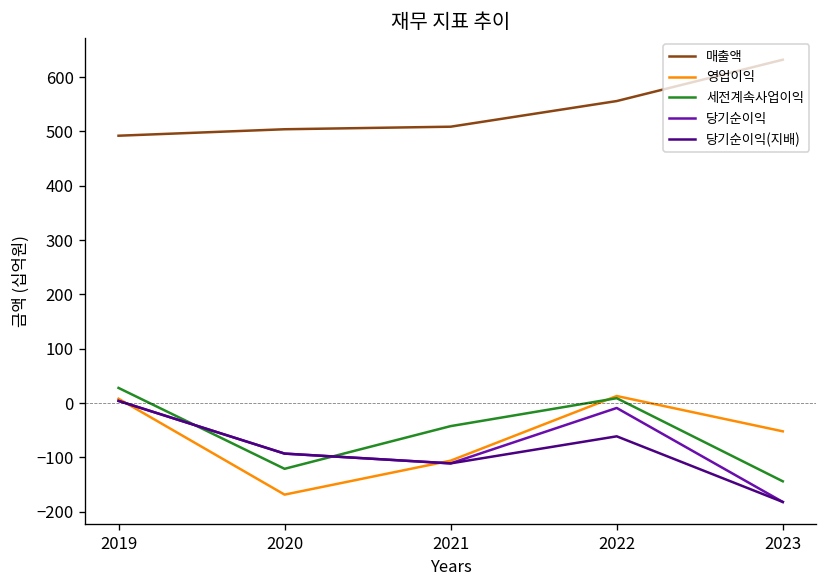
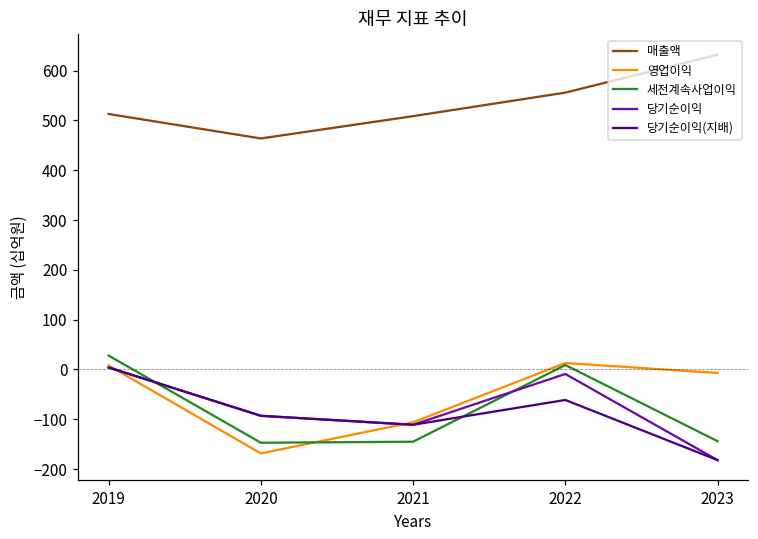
  {
    "매출액": {
-     "2019": 490,
-     "2020": 500,
+     "2019": 510,
+     "2020": 460,
      "2021": 510,
      "2022": 560
    },
    "영업이익": {
      "2020": -170,
-     "2023": -50
+     "2023": -10
    },
    "세전계속사업이익": {
      "2019": 30,
-     "2020": -120,
-     "2021": -40,
+     "2020": -150,
+     "2021": -150,
      "2023": -140
    }
  }
